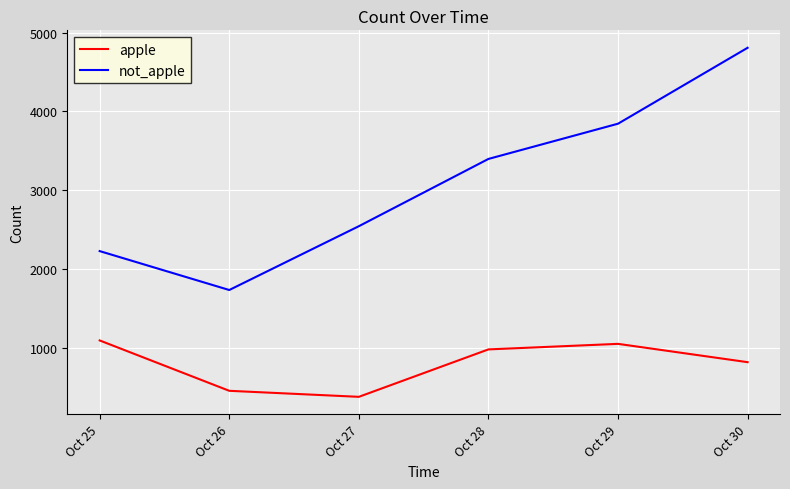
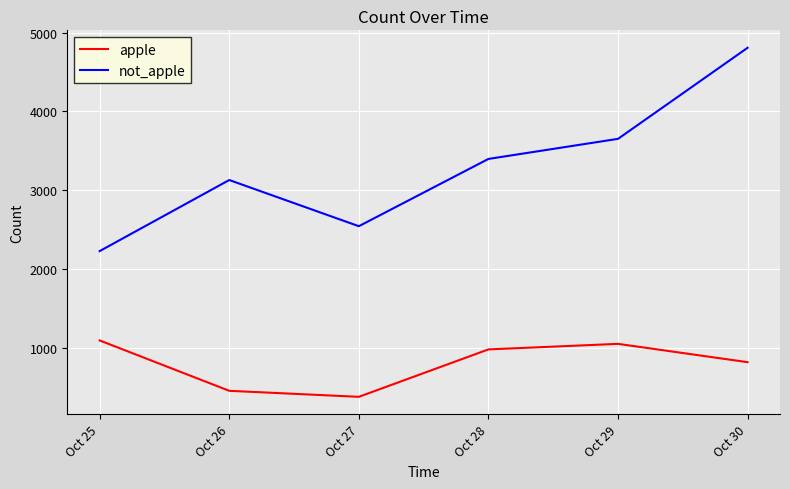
  {
    "apple": {
      "Oct 25": 1100,
      "Oct 26": 500,
      "Oct 27": 400,
      "Oct 28": 1000,
      "Oct 29": 1000,
      "Oct 30": 800
    },
    "not_apple": {
      "Oct 25": 2200,
-     "Oct 26": 1700,
+     "Oct 26": 3100,
      "Oct 27": 2500,
      "Oct 28": 3400,
-     "Oct 29": 3800,
+     "Oct 29": 3700,
      "Oct 30": 4800
    }
  }
